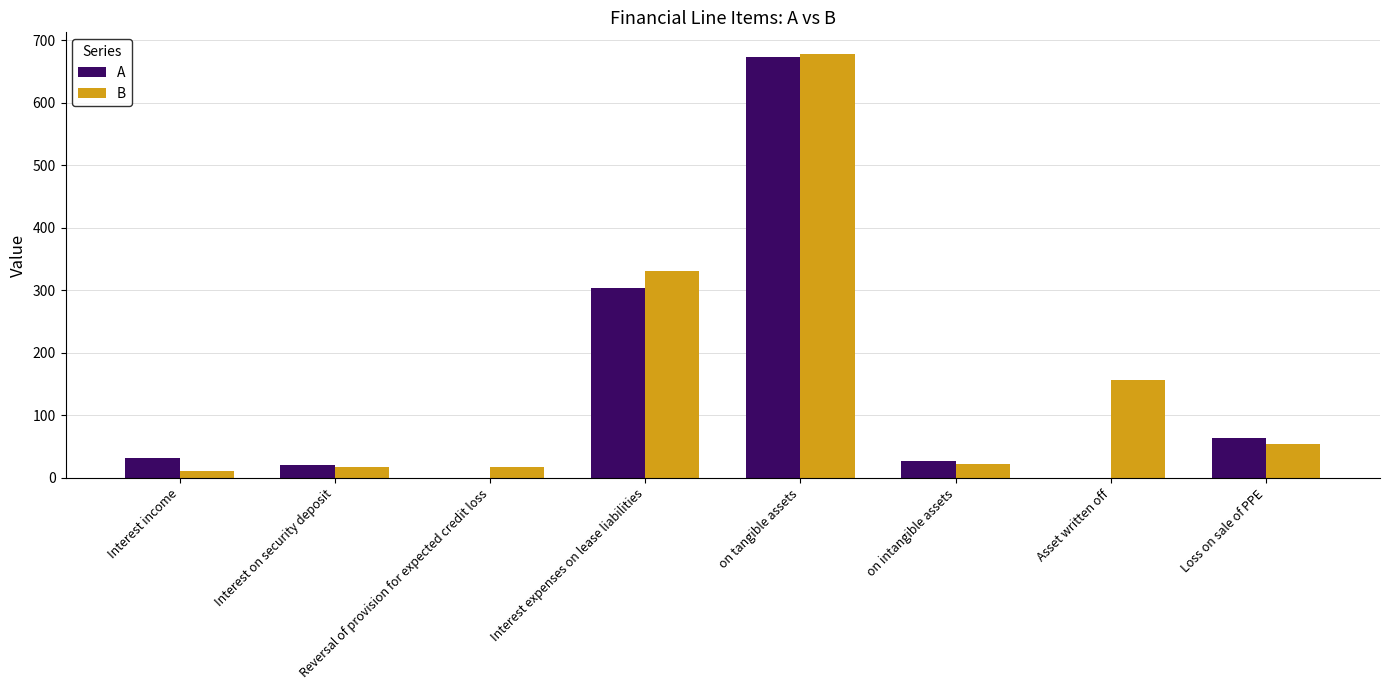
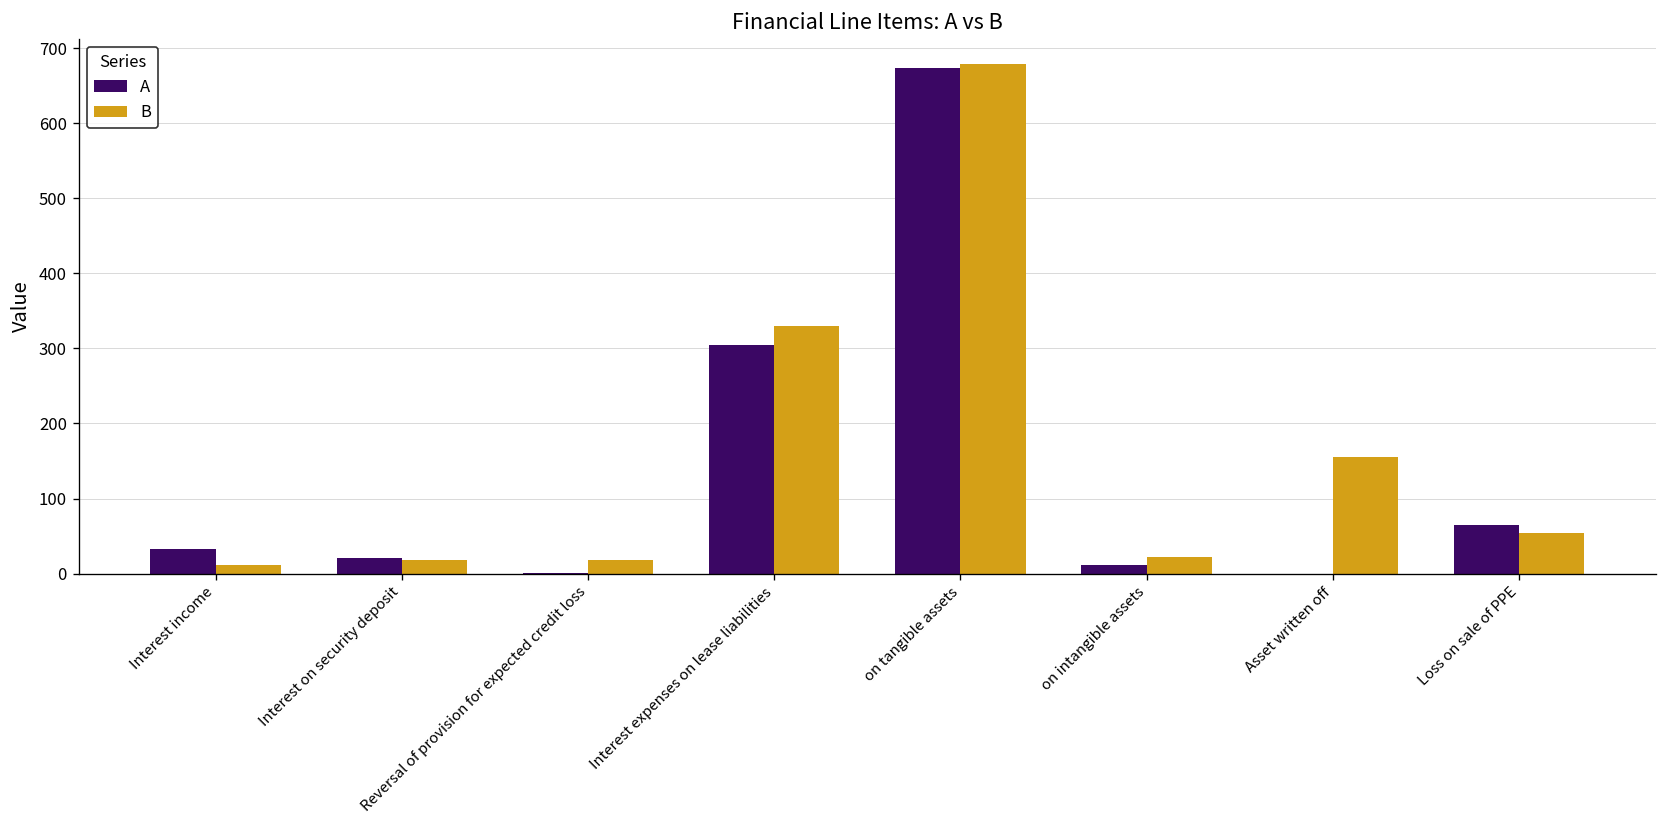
  {
    "A": {
      "Interest income": 30,
      "Interest on security deposit": 20,
      "Interest expenses on lease liabilities": 300,
      "on tangible assets": 670,
-     "on intangible assets": 30,
+     "on intangible assets": 10,
      "Asset written off": 0,
      "Loss on sale of PPE": 60
    },
    "B": {
      "Interest income": 10,
      "Interest on security deposit": 20,
      "Reversal of provision for expected credit loss": 20,
      "Interest expenses on lease liabilities": 330,
      "on tangible assets": 680,
      "on intangible assets": 20,
      "Asset written off": 160,
      "Loss on sale of PPE": 50
    }
  }
